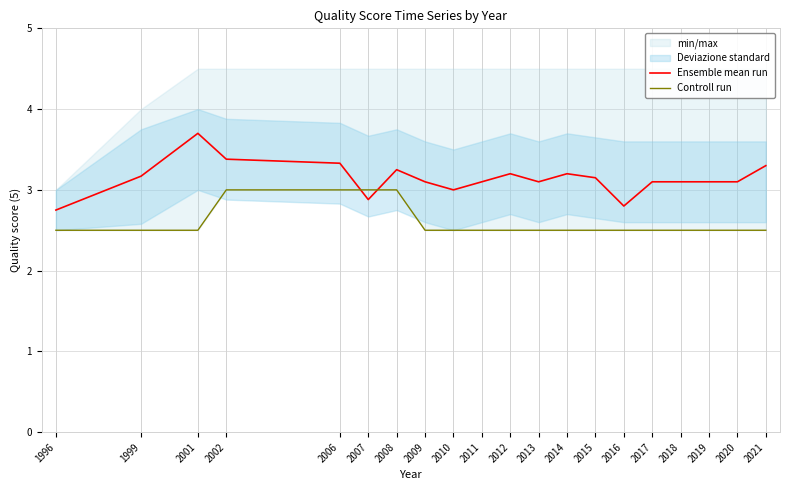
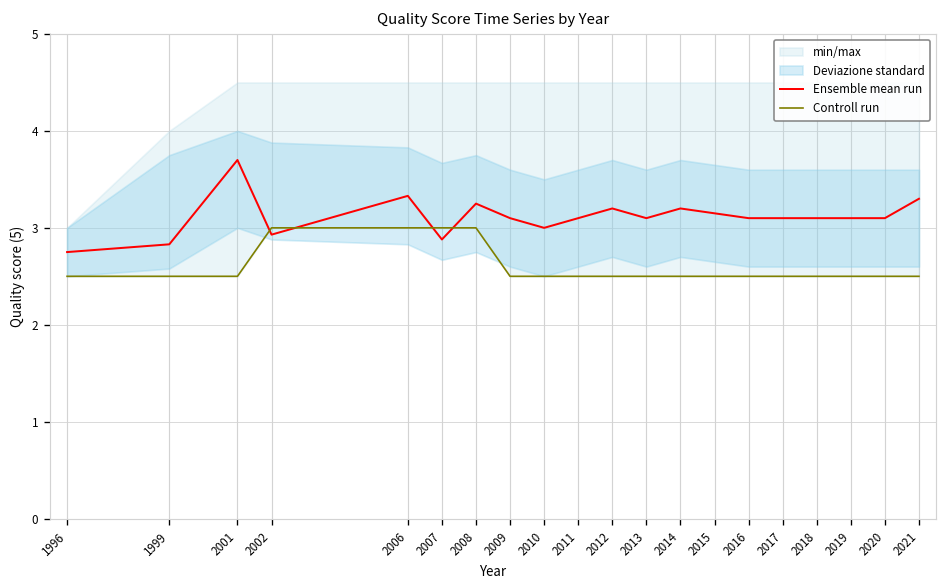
  {
    "Ensemble mean run": {
      "1996": 2.8,
-     "1999": 3.2,
+     "1999": 2.8,
      "2001": 3.7,
-     "2002": 3.4,
+     "2002": 2.9,
      "2006": 3.3,
      "2007": 2.9,
      "2008": 3.3,
      "2009": 3.1,
      "2010": 3.0,
      "2011": 3.1,
      "2012": 3.2,
      "2013": 3.1,
      "2014": 3.2,
      "2015": 3.2,
-     "2016": 2.8,
+     "2016": 3.1,
      "2017": 3.1,
      "2018": 3.1,
      "2019": 3.1,
      "2020": 3.1,
      "2021": 3.3
    },
    "Controll run": {
      "1996": 2.5,
      "1999": 2.5,
      "2001": 2.5,
      "2002": 3.0,
      "2006": 3.0,
      "2007": 3.0,
      "2008": 3.0,
      "2009": 2.5,
      "2010": 2.5,
      "2011": 2.5,
      "2012": 2.5,
      "2013": 2.5,
      "2014": 2.5,
      "2015": 2.5,
      "2016": 2.5,
      "2017": 2.5,
      "2018": 2.5,
      "2019": 2.5,
      "2020": 2.5,
      "2021": 2.5
    }
  }
